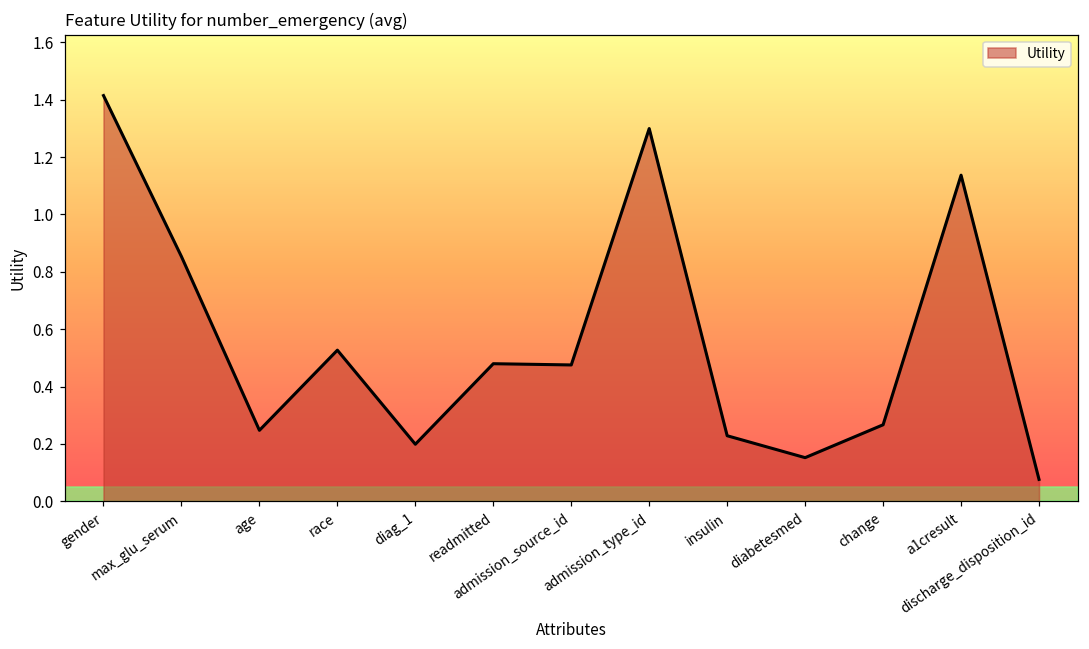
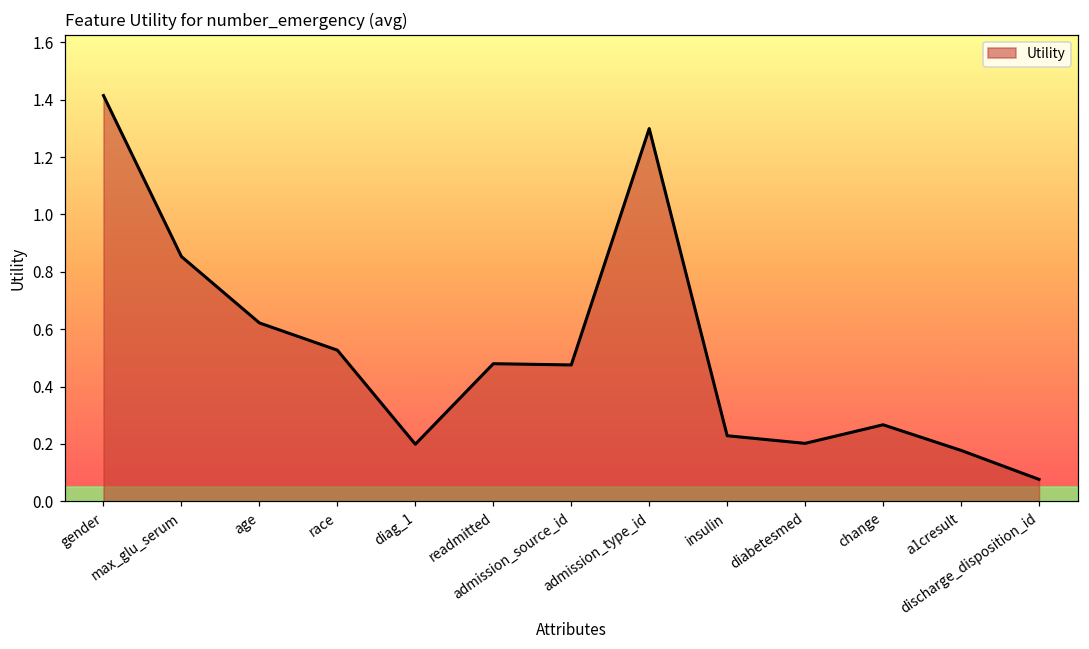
  {
    "gender": 1.41,
    "max_glu_serum": 0.85,
-   "age": 0.25,
+   "age": 0.62,
    "race": 0.53,
    "diag_1": 0.20,
    "readmitted": 0.48,
    "admission_source_id": 0.48,
    "admission_type_id": 1.30,
    "insulin": 0.23,
-   "diabetesmed": 0.15,
+   "diabetesmed": 0.20,
    "change": 0.27,
-   "a1cresult": 1.14,
+   "a1cresult": 0.18,
    "discharge_disposition_id": 0.08
  }
